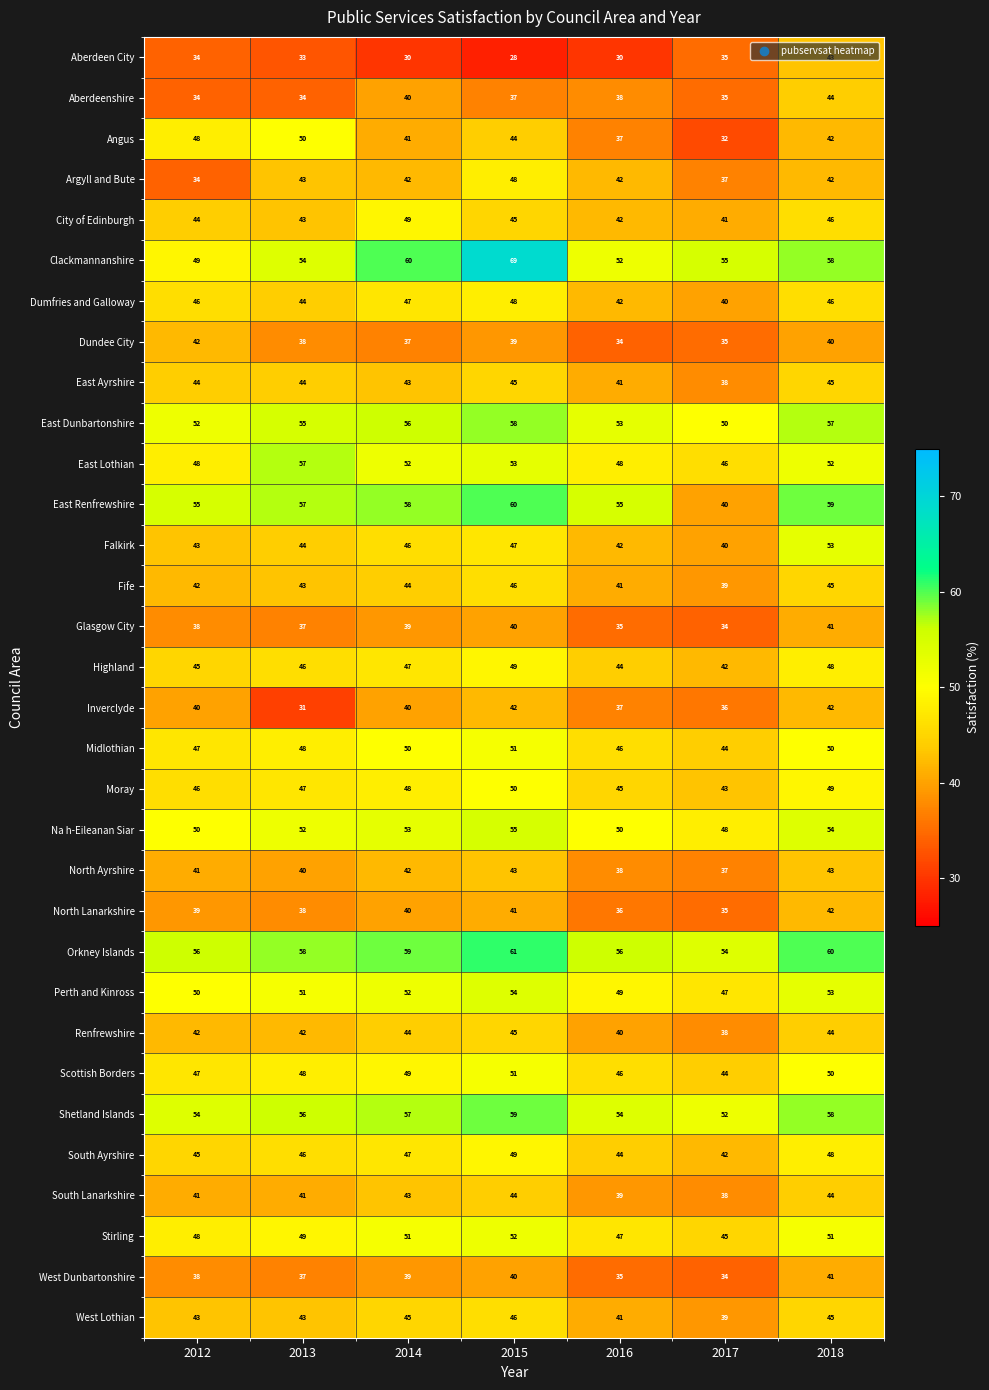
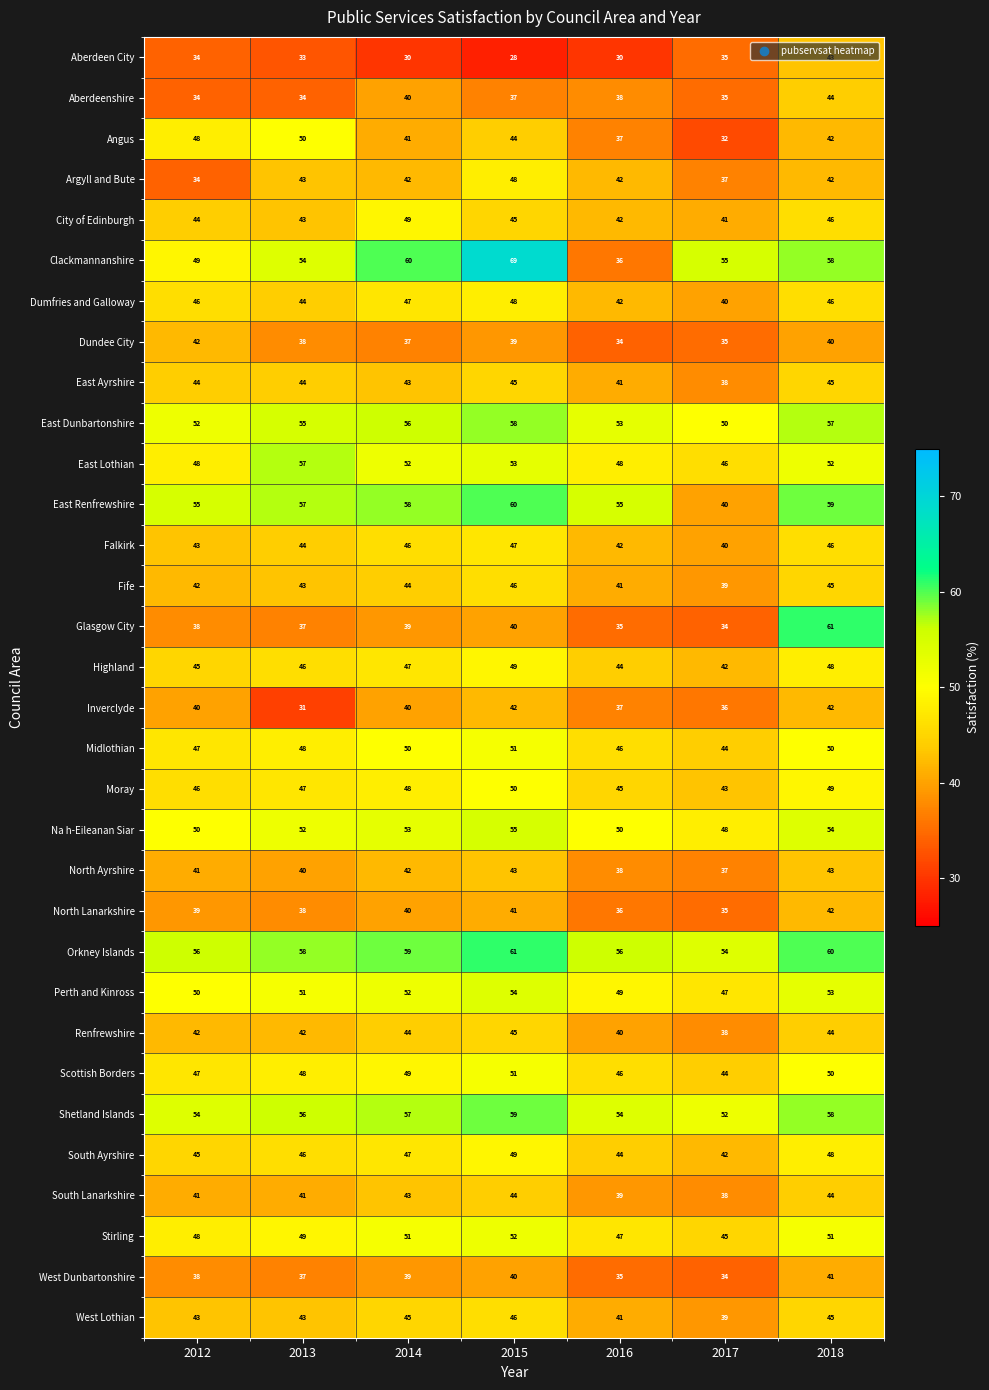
  {
    "Clackmannanshire": {
      "2012": 49,
      "2013": 54,
      "2014": 60,
      "2015": 69,
-     "2016": 52,
+     "2016": 36,
      "2017": 55,
      "2018": 58
    },
    "Falkirk": {
      "2012": 43,
      "2013": 44,
      "2014": 46,
      "2015": 47,
      "2016": 42,
      "2017": 40,
-     "2018": 53
+     "2018": 46
    },
    "Glasgow City": {
      "2012": 38,
      "2013": 37,
      "2014": 39,
      "2015": 40,
      "2016": 35,
      "2017": 34,
-     "2018": 41
+     "2018": 61
    }
  }
